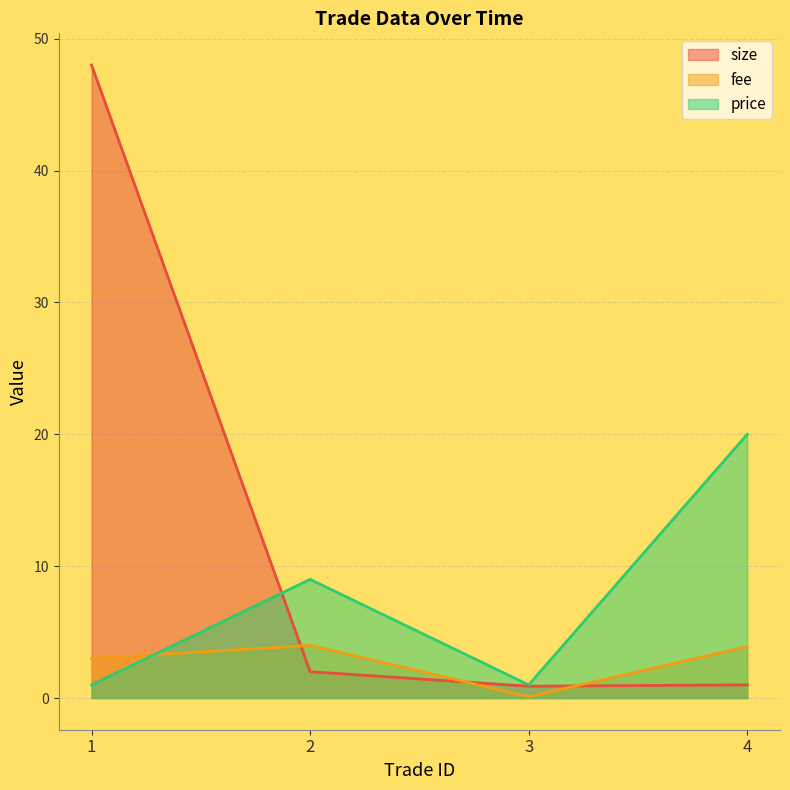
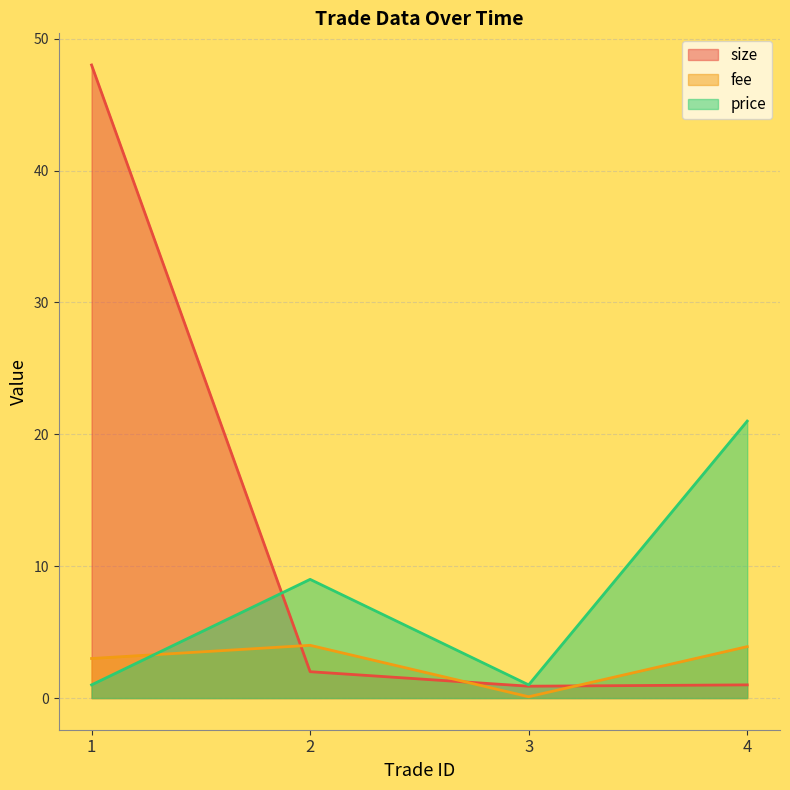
  {
    "size": {
      "1": 48,
      "2": 2,
      "4": 1
    },
    "fee": {
      "1": 3,
      "2": 4,
      "3": 0,
      "4": 4
    },
    "price": {
      "1": 1,
      "2": 9,
-     "4": 20
+     "4": 21
    }
  }
